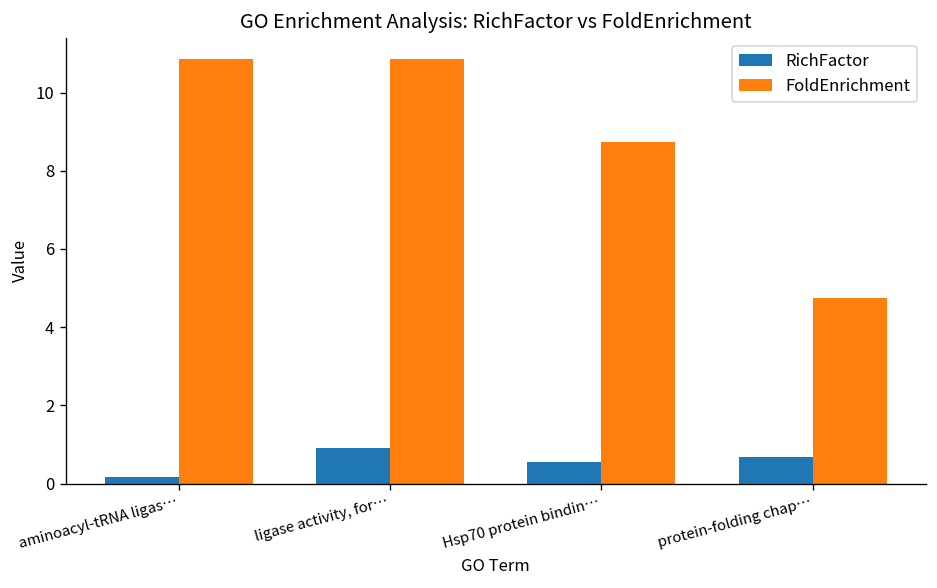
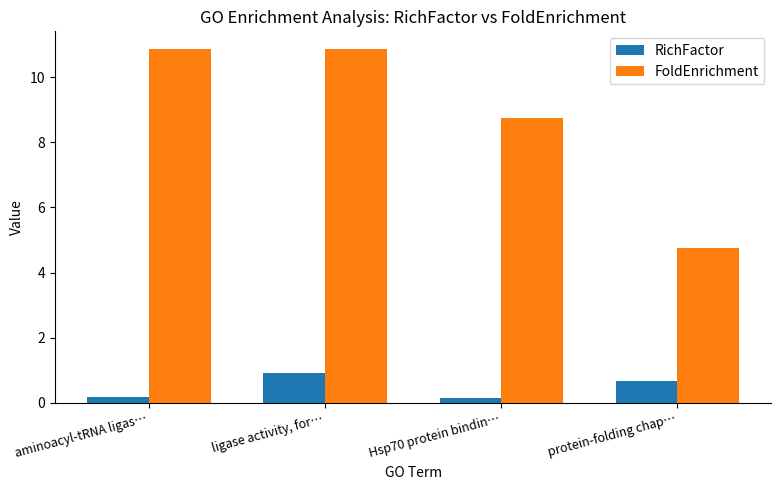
  {
    "RichFactor": {
      "aminoacyl-tRNA ligas…": 0.2,
      "ligase activity, for…": 0.9,
-     "Hsp70 protein bindin…": 0.5,
+     "Hsp70 protein bindin…": 0.1,
      "protein-folding chap…": 0.7
    },
    "FoldEnrichment": {
      "aminoacyl-tRNA ligas…": 10.9,
      "ligase activity, for…": 10.9,
      "Hsp70 protein bindin…": 8.7,
      "protein-folding chap…": 4.7
    }
  }
